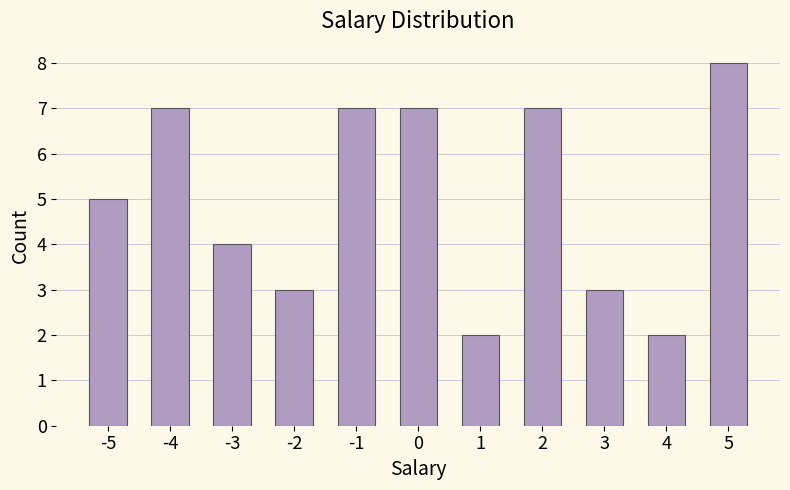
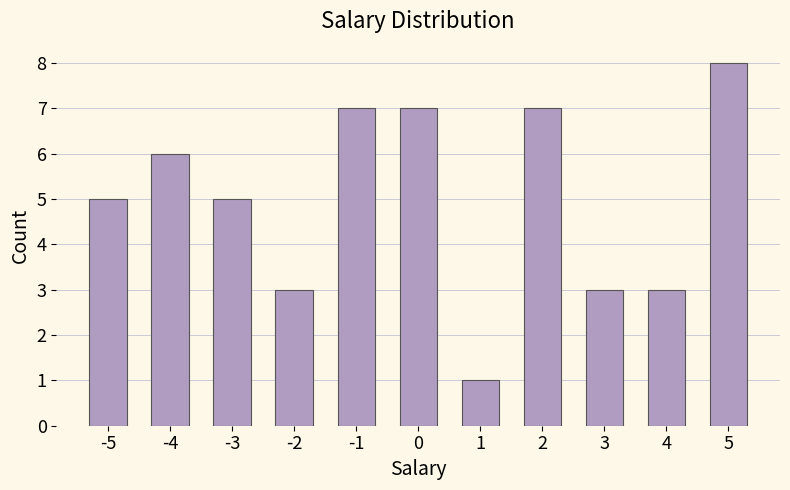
  {
    "-5": 5,
-   "-4": 7,
-   "-3": 4,
+   "-4": 6,
+   "-3": 5,
    "-2": 3,
    "-1": 7,
    "0": 7,
-   "1": 2,
+   "1": 1,
    "2": 7,
    "3": 3,
-   "4": 2,
+   "4": 3,
    "5": 8
  }
